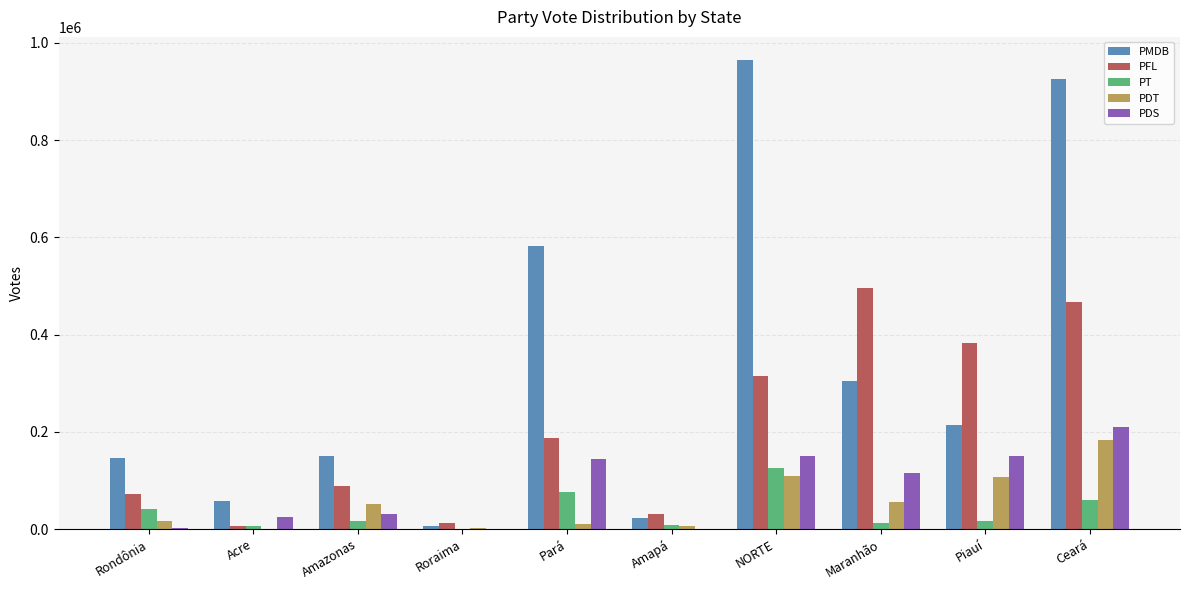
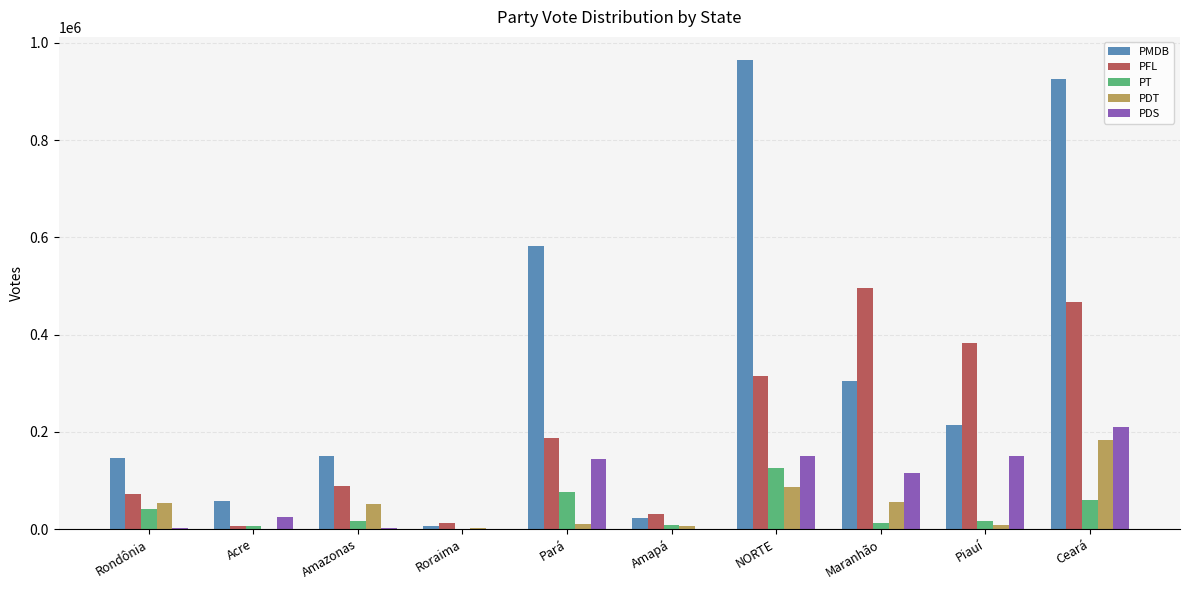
  {
    "PMDB": {
      "Rondônia": 150000,
      "Acre": 60000,
      "Amazonas": 150000,
      "Roraima": 10000,
      "Pará": 580000,
      "Amapá": 20000,
      "NORTE": 960000,
      "Maranhão": 300000,
      "Piauí": 210000,
      "Ceará": 930000
    },
    "PFL": {
      "Rondônia": 70000,
      "Acre": 10000,
      "Amazonas": 90000,
      "Roraima": 10000,
      "Pará": 190000,
      "Amapá": 30000,
      "NORTE": 310000,
      "Maranhão": 500000,
      "Piauí": 380000,
      "Ceará": 470000
    },
    "PT": {
      "Rondônia": 40000,
      "Acre": 10000,
      "Amazonas": 20000,
      "Pará": 80000,
      "Amapá": 10000,
      "NORTE": 130000,
      "Maranhão": 10000,
      "Piauí": 20000,
      "Ceará": 60000
    },
    "PDT": {
-     "Rondônia": 20000,
+     "Rondônia": 50000,
      "Amazonas": 50000,
      "Pará": 10000,
      "Amapá": 10000,
-     "NORTE": 110000,
+     "NORTE": 90000,
      "Maranhão": 50000,
-     "Piauí": 110000,
+     "Piauí": 10000,
      "Ceará": 180000
    },
    "PDS": {
      "Acre": 20000,
-     "Amazonas": 30000,
+     "Amazonas": 0,
      "Pará": 140000,
      "Amapá": 0,
      "NORTE": 150000,
      "Maranhão": 120000,
      "Piauí": 150000,
      "Ceará": 210000
    }
  }
